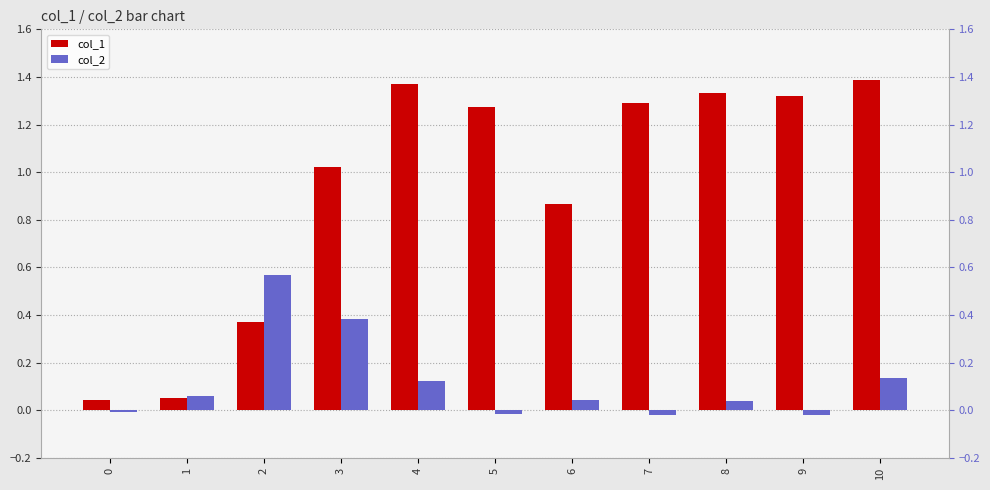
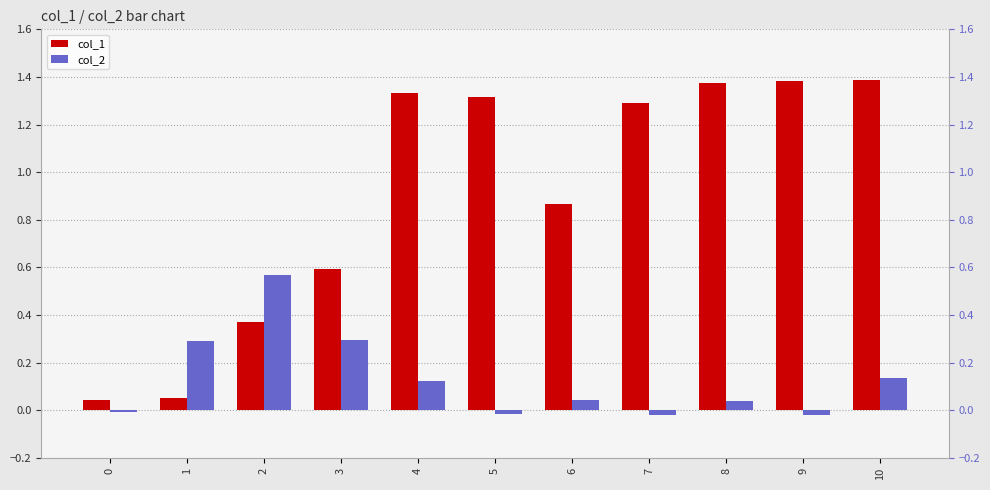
  {
    "col_1": {
      "0": 0.04,
      "1": 0.05,
      "2": 0.37,
-     "3": 1.02,
-     "4": 1.37,
-     "5": 1.27,
+     "3": 0.59,
+     "4": 1.33,
+     "5": 1.32,
      "6": 0.87,
      "7": 1.29,
-     "8": 1.33,
-     "9": 1.32,
+     "8": 1.37,
+     "9": 1.38,
      "10": 1.39
    },
    "col_2": {
-     "1": 0.06,
+     "1": 0.29,
      "2": 0.57,
-     "3": 0.38,
+     "3": 0.30,
      "4": 0.12,
      "5": -0.02,
      "6": 0.04,
      "7": -0.02,
      "8": 0.04,
      "9": -0.02,
      "10": 0.13
    }
  }
